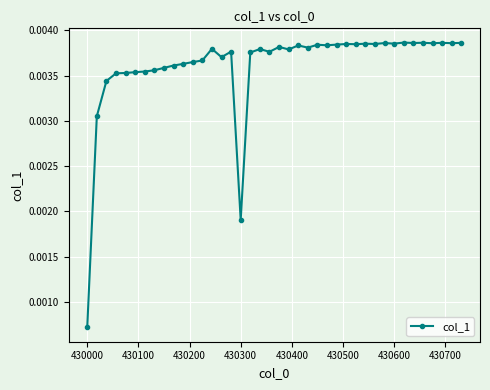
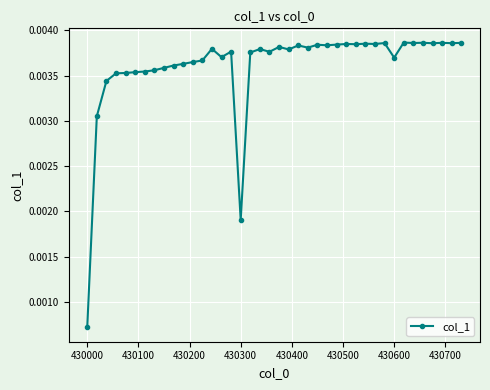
  {
    "430000": 0.0007,
    "430300": 0.0019,
-   "430600": 0.0039
+   "430600": 0.0037
  }
